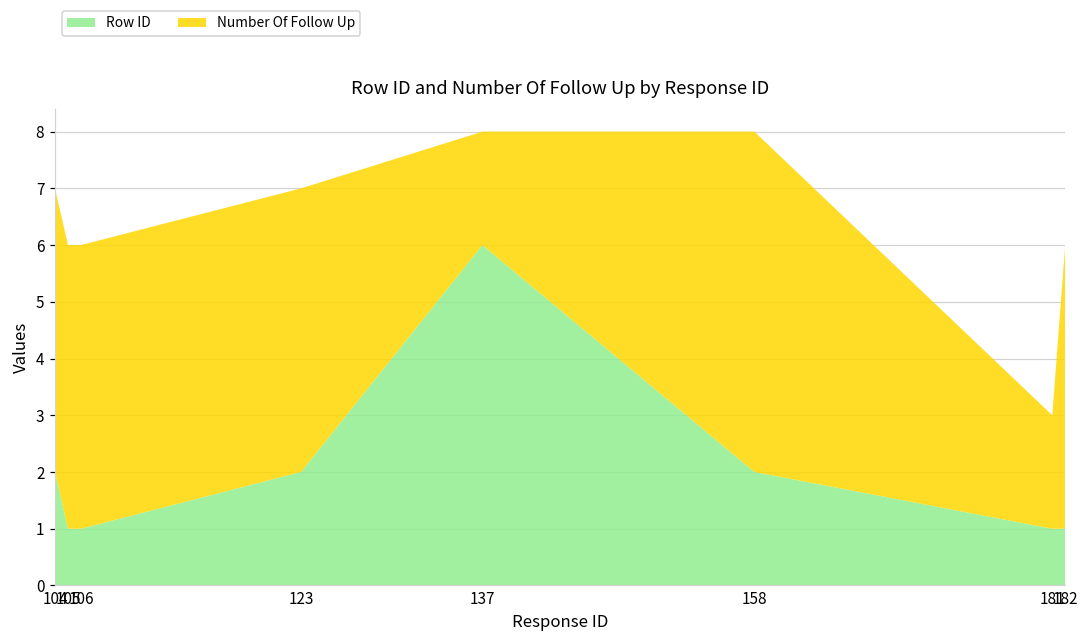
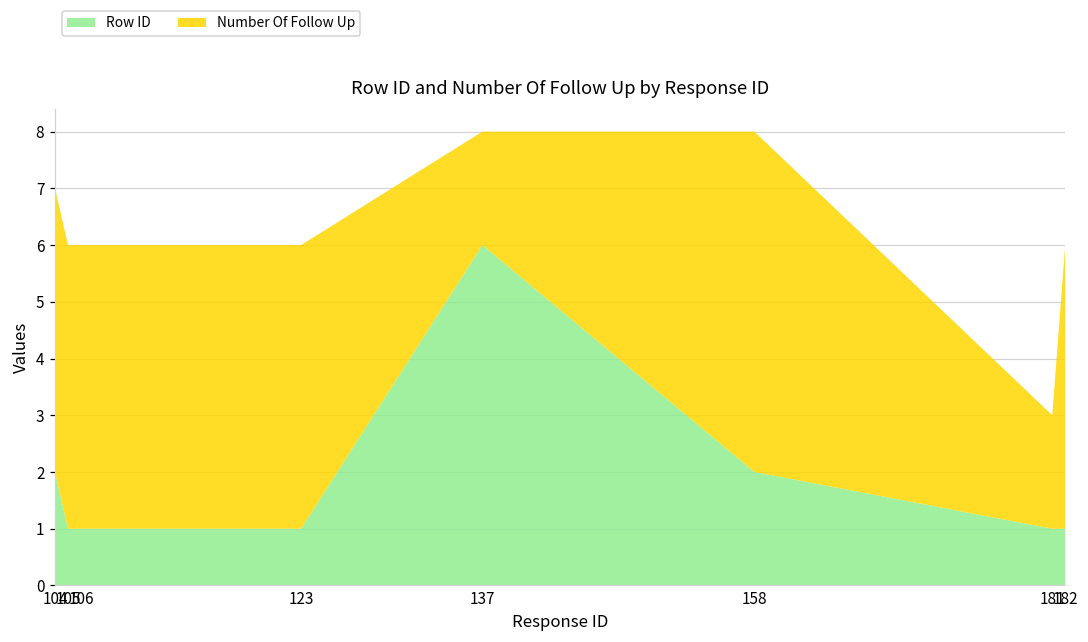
  {
    "Row ID": {
-     "123": 2,
+     "123": 1,
      "137": 6,
      "158": 2
    },
    "Number Of Follow Up": {
      "123": 5,
      "137": 2,
      "158": 6
    }
  }
